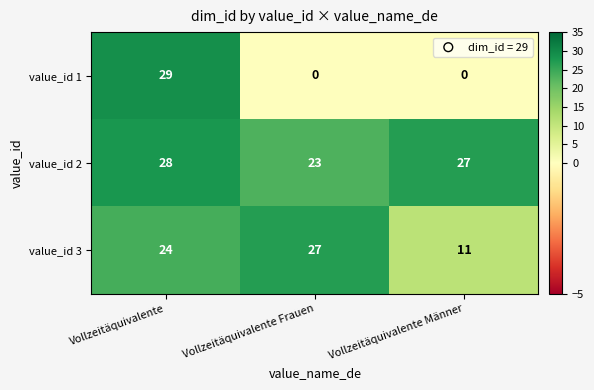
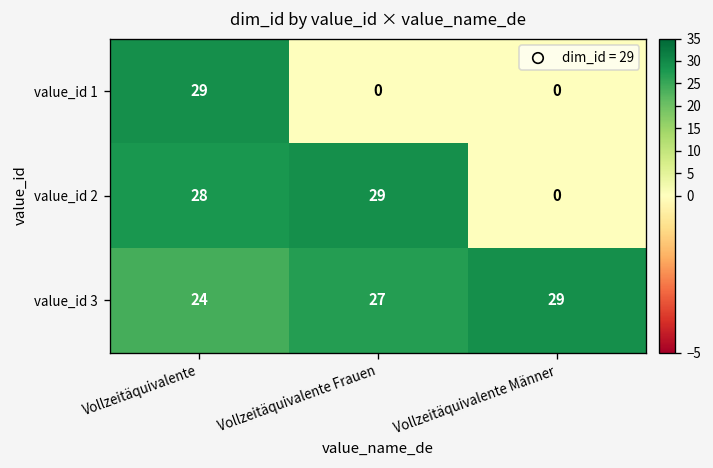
  {
    "value_id 1": {
      "Vollzeitäquivalente": 29,
      "Vollzeitäquivalente Frauen": 0,
      "Vollzeitäquivalente Männer": 0
    },
    "value_id 2": {
      "Vollzeitäquivalente": 28,
-     "Vollzeitäquivalente Frauen": 23,
-     "Vollzeitäquivalente Männer": 27
+     "Vollzeitäquivalente Frauen": 29,
+     "Vollzeitäquivalente Männer": 0
    },
    "value_id 3": {
      "Vollzeitäquivalente": 24,
      "Vollzeitäquivalente Frauen": 27,
-     "Vollzeitäquivalente Männer": 11
+     "Vollzeitäquivalente Männer": 29
    }
  }
